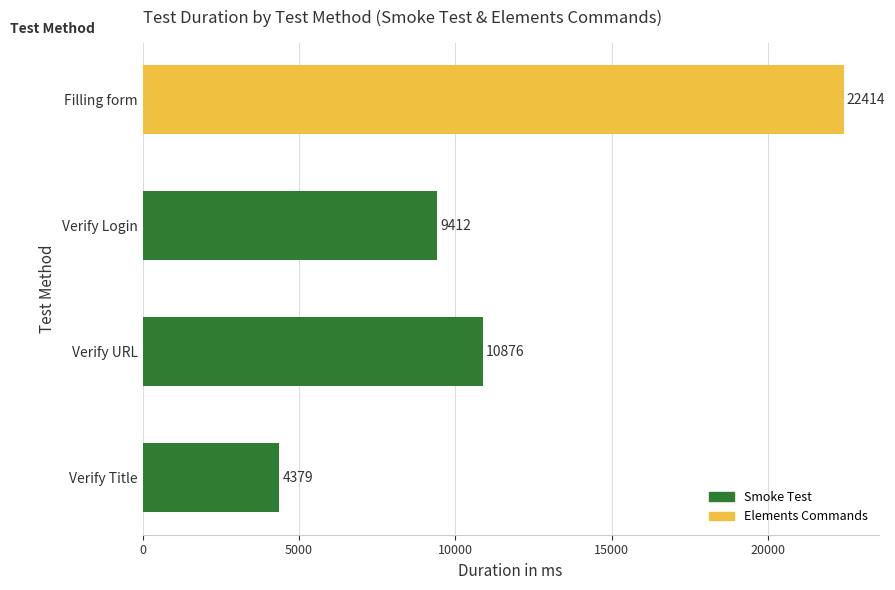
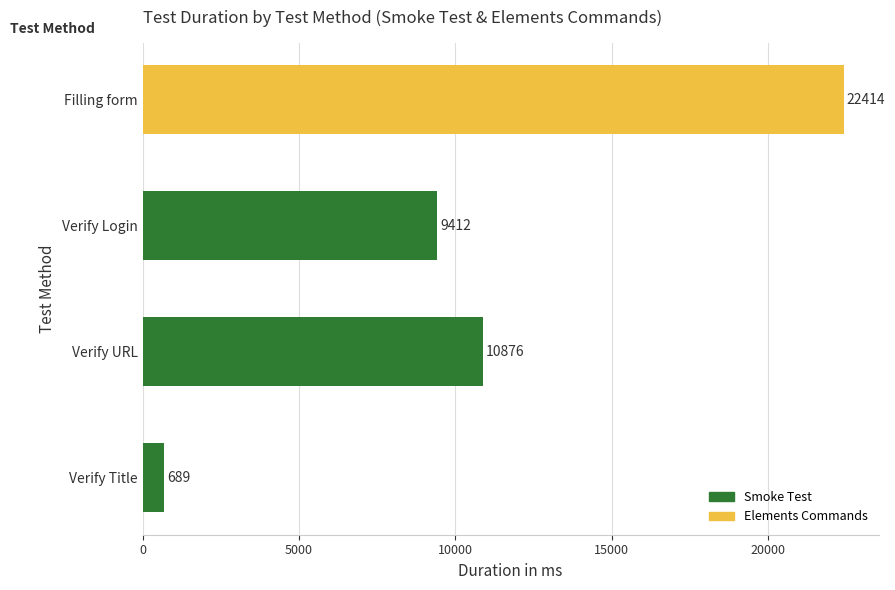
  {
    "Filling form": 22414,
    "Verify Login": 9412,
    "Verify URL": 10876,
-   "Verify Title": 4379
+   "Verify Title": 689
  }
